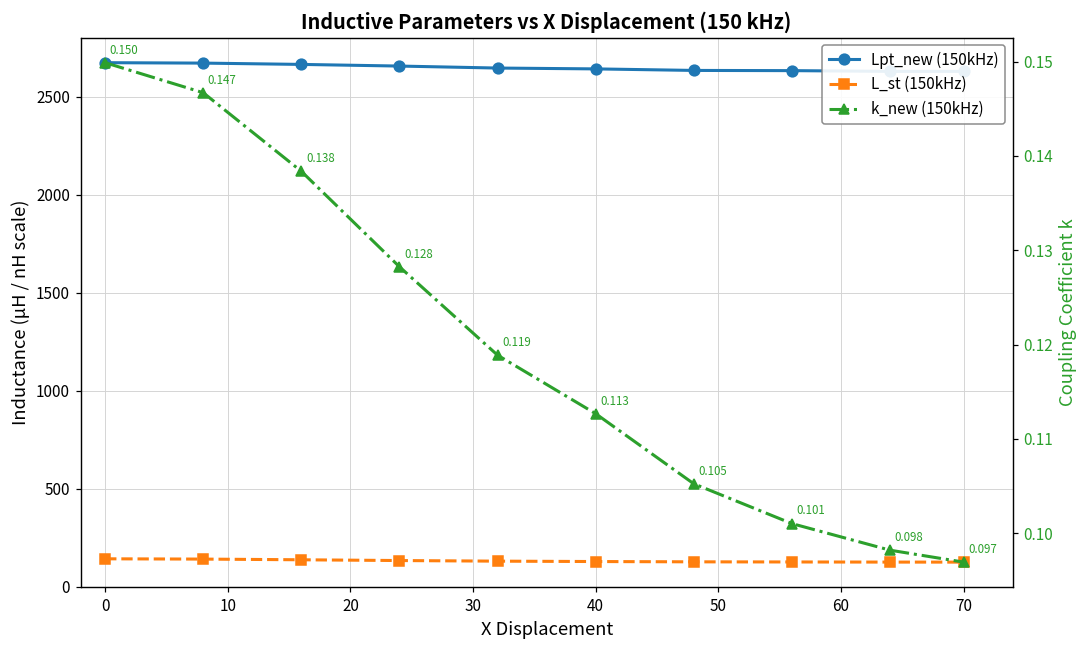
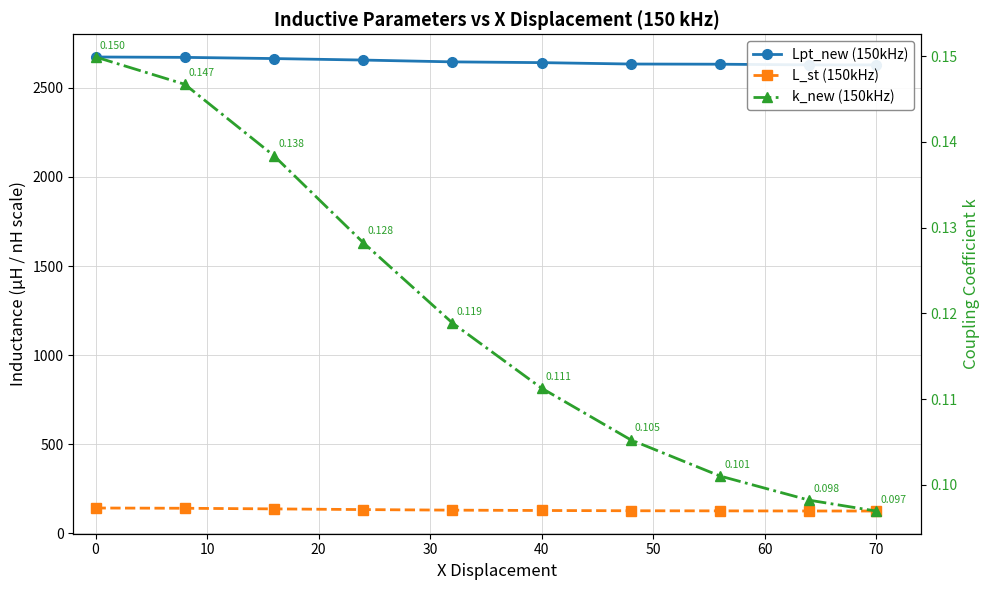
  {
    "k_new (150kHz)": {
      "0": 0.150,
-     "40": 0.113,
+     "40": 0.111,
      "70": 0.097
    }
  }
